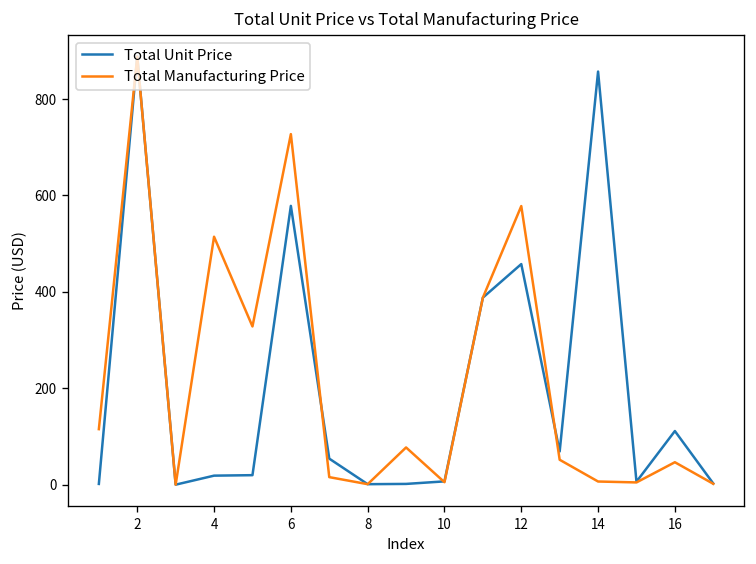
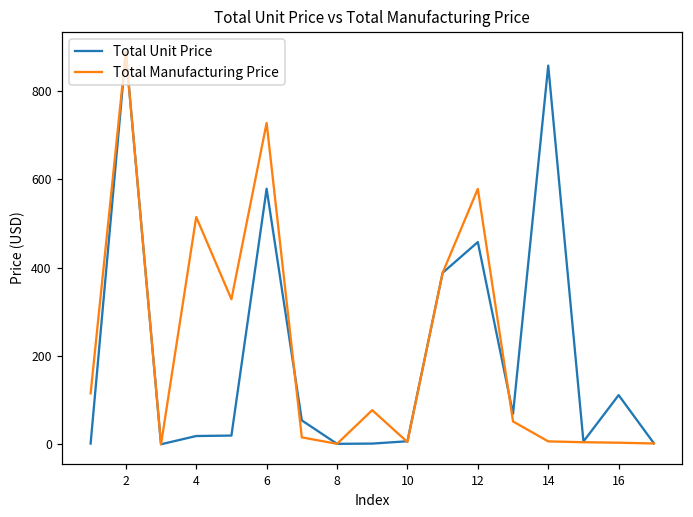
  {
    "Total Unit Price": {
      "4": 20,
      "6": 580,
      "12": 460,
      "14": 860,
      "16": 110
    },
    "Total Manufacturing Price": {
      "4": 510,
      "6": 730,
      "12": 580,
      "14": 10,
-     "16": 50
+     "16": 0
    }
  }
